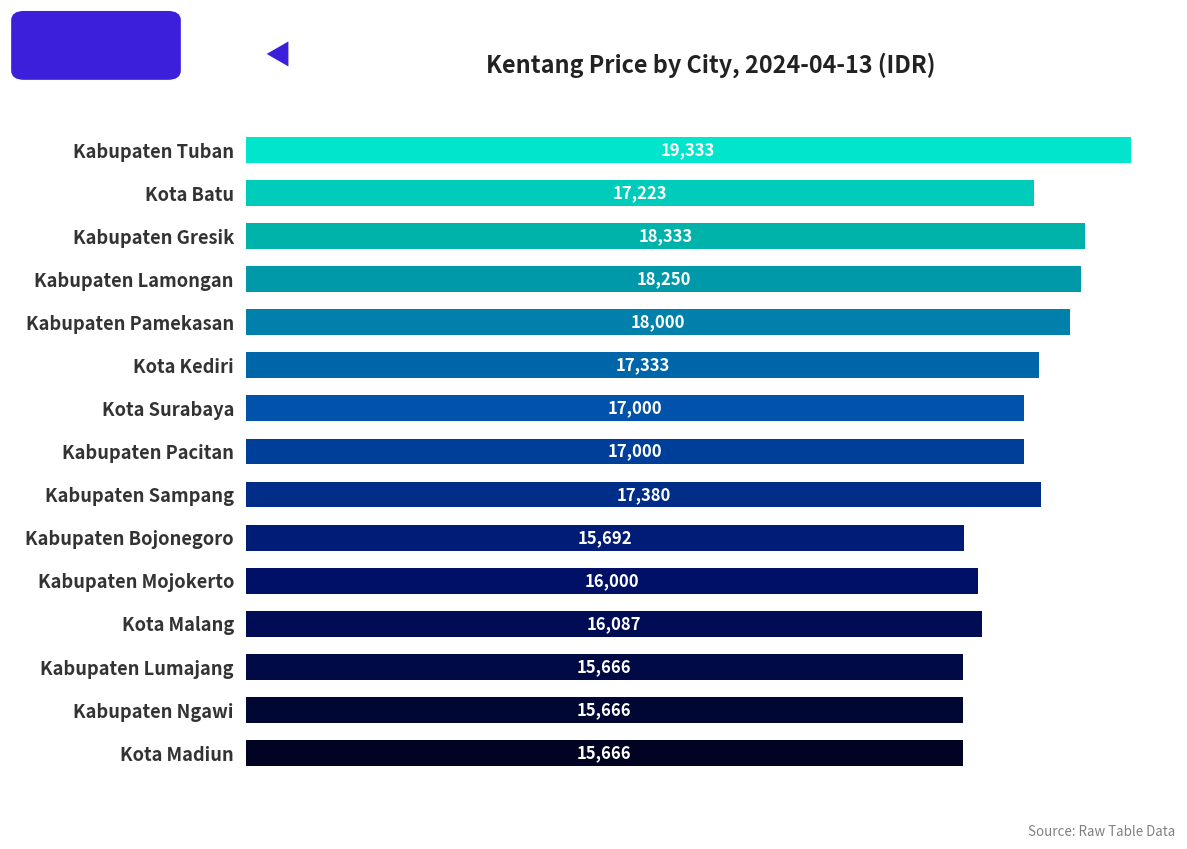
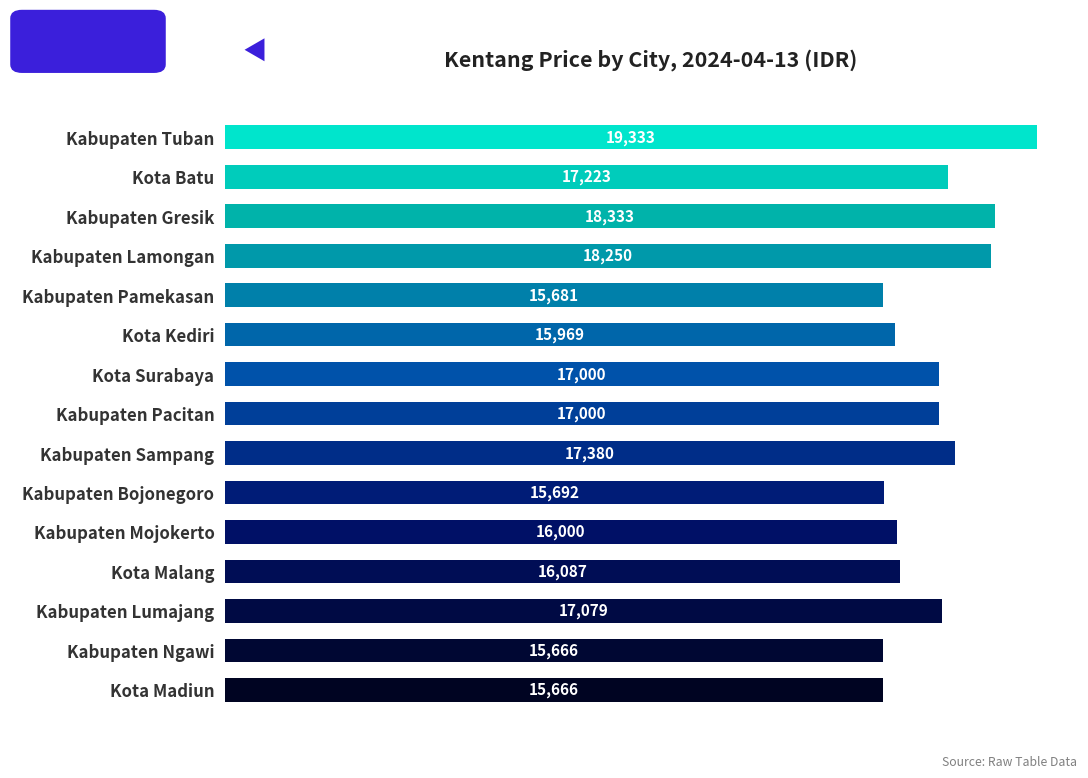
  {
    "Kabupaten Tuban": "19,333",
    "Kota Batu": "17,223",
    "Kabupaten Gresik": "18,333",
    "Kabupaten Lamongan": "18,250",
-   "Kabupaten Pamekasan": "18,000",
-   "Kota Kediri": "17,333",
+   "Kabupaten Pamekasan": "15,681",
+   "Kota Kediri": "15,969",
    "Kota Surabaya": "17,000",
    "Kabupaten Pacitan": "17,000",
    "Kabupaten Sampang": "17,380",
    "Kabupaten Bojonegoro": "15,692",
    "Kabupaten Mojokerto": "16,000",
    "Kota Malang": "16,087",
-   "Kabupaten Lumajang": "15,666",
+   "Kabupaten Lumajang": "17,079",
    "Kabupaten Ngawi": "15,666",
    "Kota Madiun": "15,666"
  }
